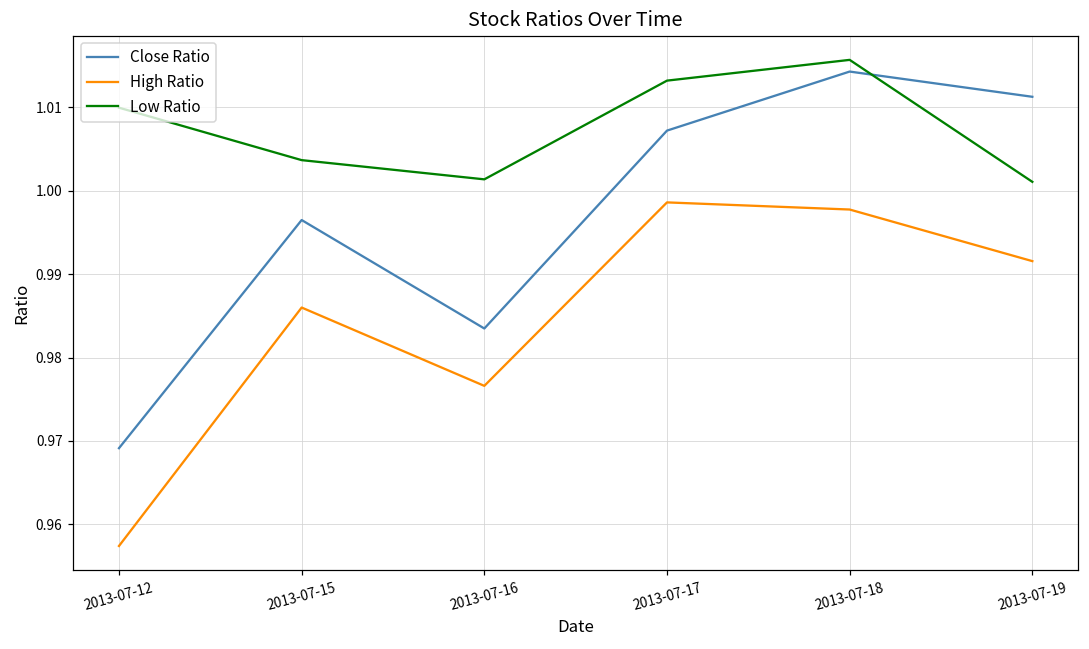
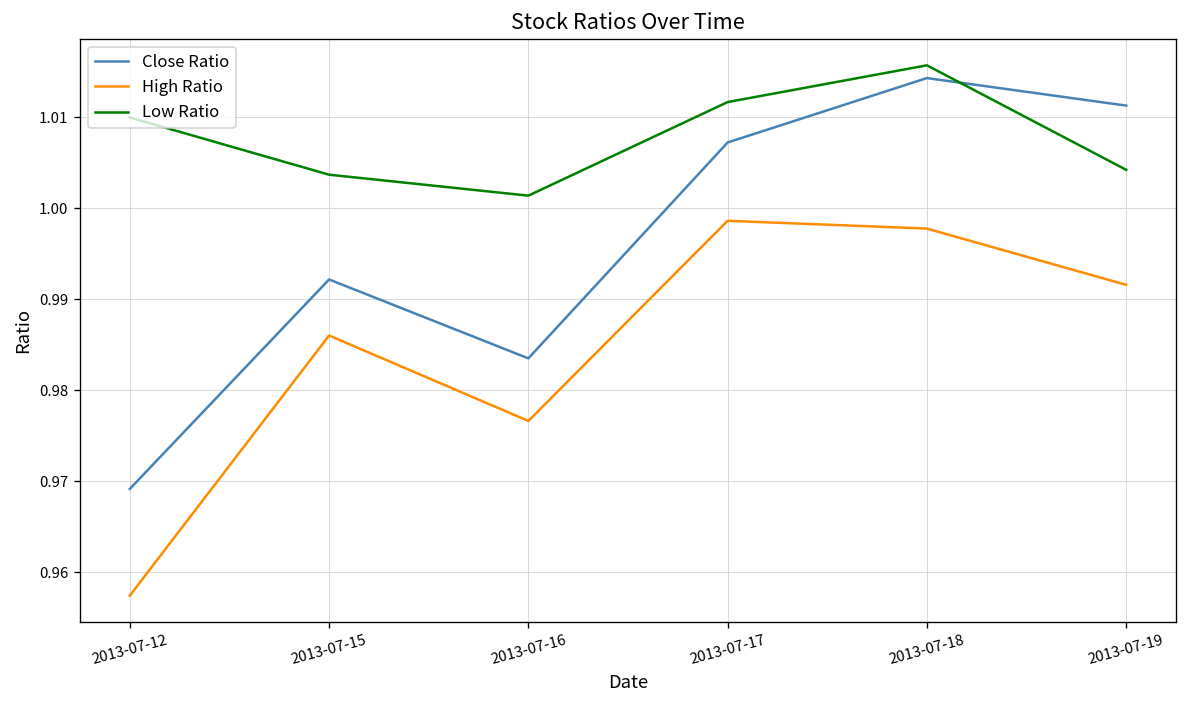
  {
    "Close Ratio": {
      "2013-07-12": 0.969,
-     "2013-07-15": 0.996,
+     "2013-07-15": 0.992,
      "2013-07-16": 0.983,
      "2013-07-17": 1.007,
      "2013-07-18": 1.014,
      "2013-07-19": 1.011
    },
    "High Ratio": {
      "2013-07-12": 0.957,
      "2013-07-15": 0.986,
      "2013-07-16": 0.977,
      "2013-07-17": 0.999,
      "2013-07-18": 0.998,
      "2013-07-19": 0.992
    },
    "Low Ratio": {
      "2013-07-15": 1.004,
      "2013-07-16": 1.001,
-     "2013-07-17": 1.013,
+     "2013-07-17": 1.012,
      "2013-07-18": 1.016,
-     "2013-07-19": 1.001
+     "2013-07-19": 1.004
    }
  }
